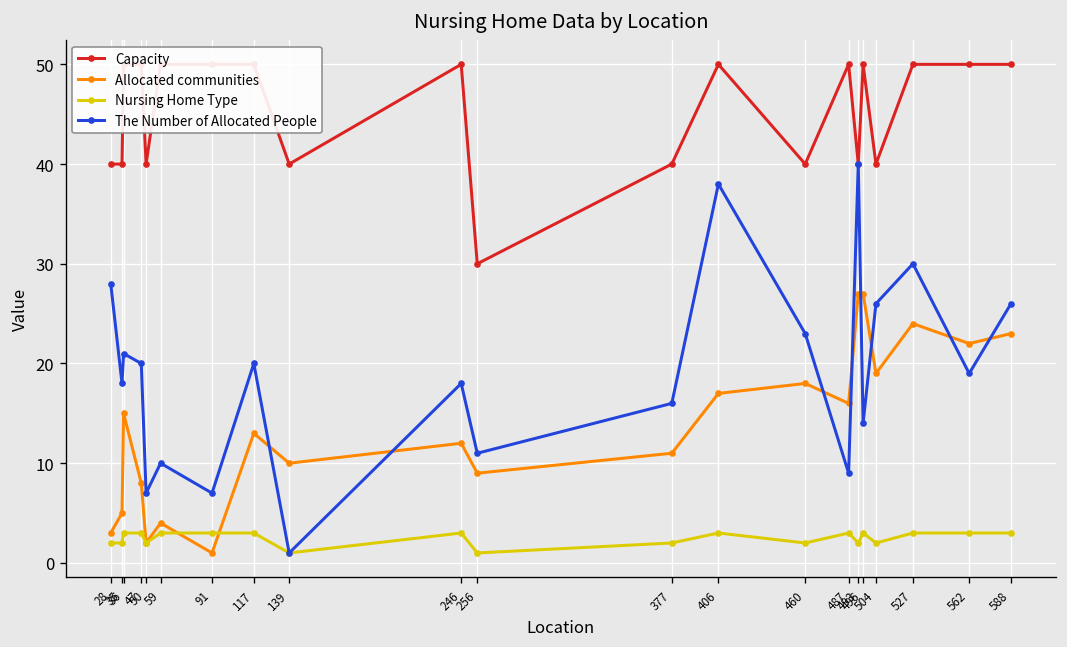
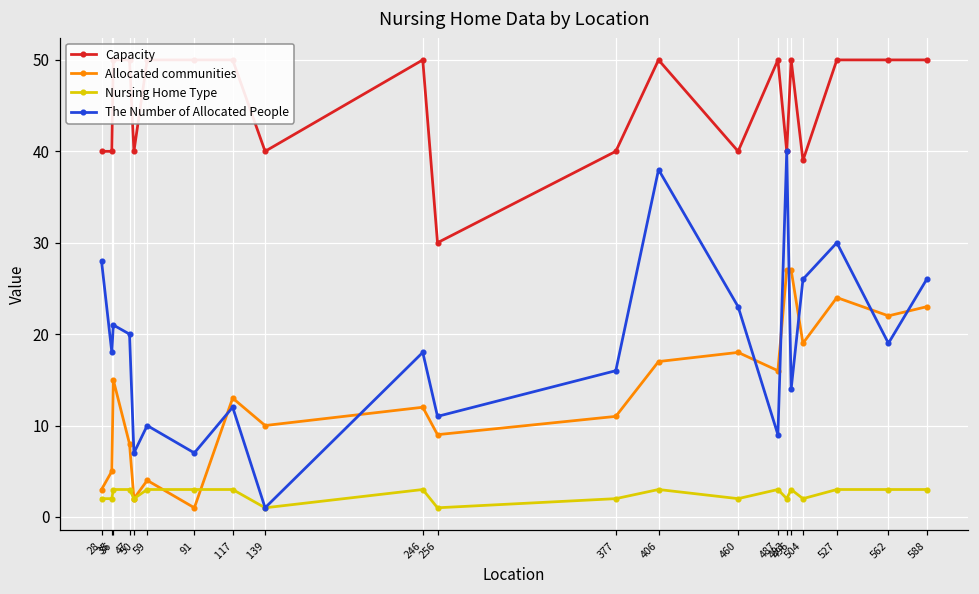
  {
    "Capacity": {
      "28": 40,
      "35": 40,
      "50": 40,
      "139": 40,
      "246": 50,
      "256": 30,
      "377": 40,
      "406": 50,
      "460": 40,
      "487": 50,
      "496": 50,
-     "504": 40,
+     "504": 39,
      "527": 50,
      "562": 50,
      "588": 50
    },
    "Allocated communities": {
      "28": 3,
      "35": 5,
      "36": 15,
      "47": 8,
      "59": 4,
      "91": 1,
      "117": 13,
      "139": 10,
      "246": 12,
      "256": 9,
      "377": 11,
      "406": 17,
      "460": 18,
      "487": 16,
      "493": 27,
      "496": 27,
      "504": 19,
      "527": 24,
      "562": 22,
      "588": 23
    },
    "Nursing Home Type": {
      "28": 2,
      "35": 2,
      "36": 3,
      "47": 3,
      "59": 3,
      "91": 3,
      "117": 3,
      "246": 3,
      "256": 1,
      "377": 2,
      "406": 3,
      "460": 2,
      "487": 3,
      "493": 2,
      "496": 3,
      "504": 2,
      "527": 3,
      "562": 3,
      "588": 3
    },
    "The Number of Allocated People": {
      "28": 28,
      "35": 18,
      "36": 21,
      "47": 20,
      "50": 7,
      "59": 10,
      "91": 7,
-     "117": 20,
+     "117": 12,
      "246": 18,
      "256": 11,
      "377": 16,
      "406": 38,
      "460": 23,
      "487": 9,
      "496": 14,
      "504": 26,
      "527": 30,
      "562": 19,
      "588": 26
    }
  }
